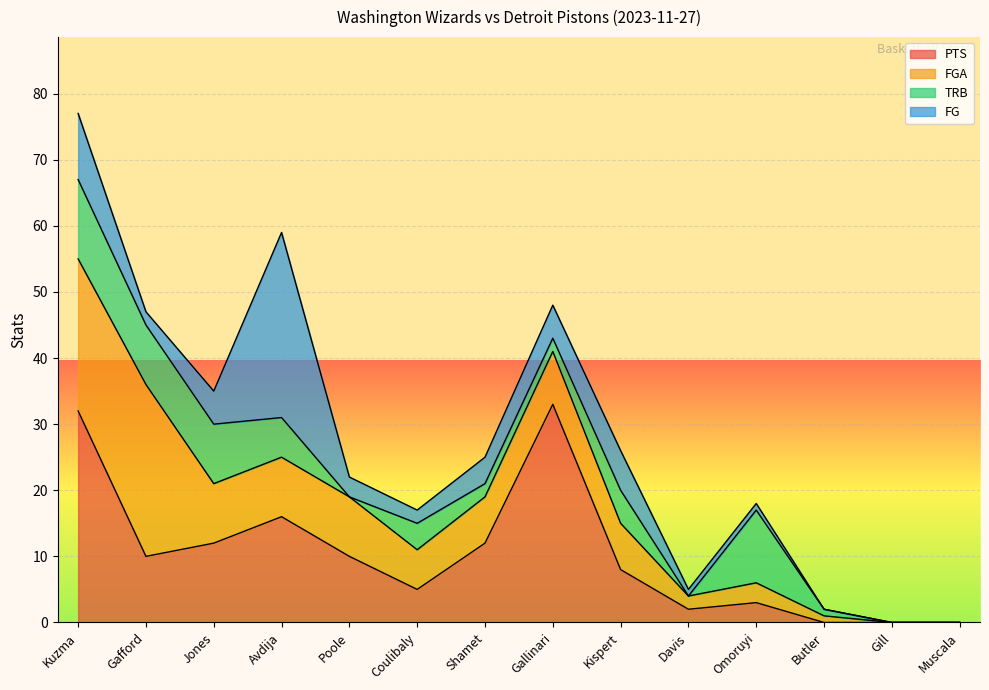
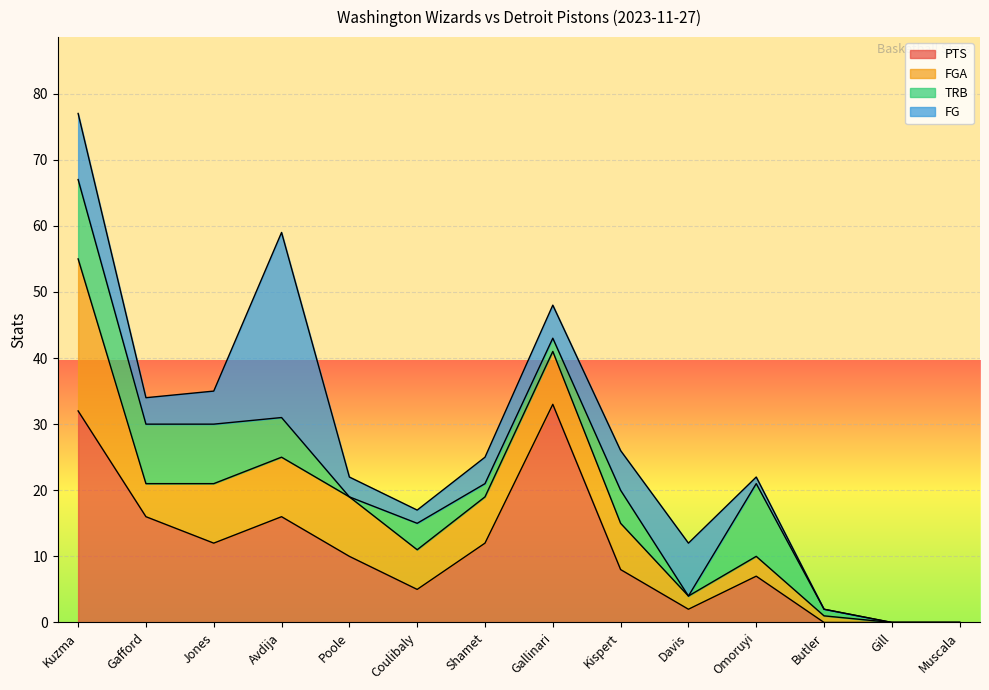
  {
    "PTS": {
      "Kuzma": 32,
-     "Gafford": 10,
+     "Gafford": 16,
      "Jones": 12,
      "Avdija": 16,
      "Poole": 10,
      "Coulibaly": 5,
      "Shamet": 12,
      "Gallinari": 33,
      "Kispert": 8,
      "Davis": 2,
-     "Omoruyi": 3,
+     "Omoruyi": 7,
      "Butler": 0
    },
    "FGA": {
      "Kuzma": 23,
-     "Gafford": 26,
+     "Gafford": 5,
      "Jones": 9,
      "Avdija": 9,
      "Coulibaly": 6,
      "Shamet": 7,
      "Gallinari": 8,
      "Kispert": 7,
      "Omoruyi": 3,
      "Butler": 1
    },
    "TRB": {
      "Kuzma": 12,
      "Gafford": 9,
      "Jones": 9,
      "Avdija": 6,
      "Coulibaly": 4,
      "Shamet": 2,
      "Gallinari": 2,
      "Kispert": 5,
      "Omoruyi": 11
    },
    "FG": {
      "Kuzma": 10,
-     "Gafford": 2,
+     "Gafford": 4,
      "Jones": 5,
      "Avdija": 28,
      "Poole": 3,
      "Coulibaly": 2,
      "Shamet": 4,
      "Gallinari": 5,
      "Kispert": 6,
-     "Davis": 1,
+     "Davis": 8,
      "Omoruyi": 1
    }
  }
